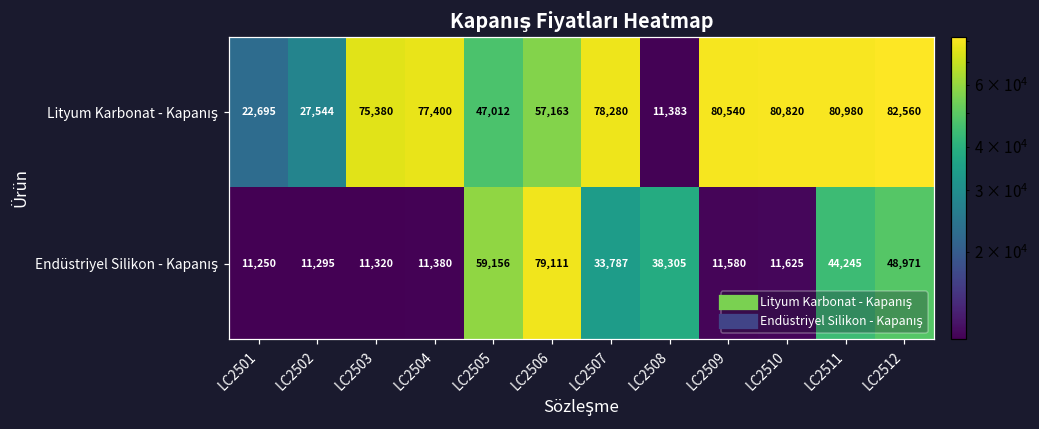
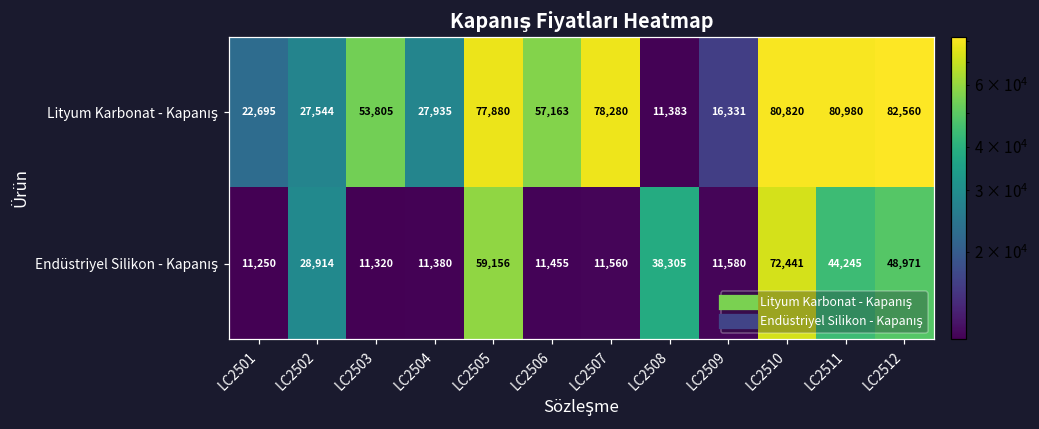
  {
    "Lityum Karbonat - Kapanış": {
      "LC2501": "22,695",
      "LC2502": "27,544",
-     "LC2503": "75,380",
-     "LC2504": "77,400",
-     "LC2505": "47,012",
+     "LC2503": "53,805",
+     "LC2504": "27,935",
+     "LC2505": "77,880",
      "LC2506": "57,163",
      "LC2507": "78,280",
      "LC2508": "11,383",
-     "LC2509": "80,540",
+     "LC2509": "16,331",
      "LC2510": "80,820",
      "LC2511": "80,980",
      "LC2512": "82,560"
    },
    "Endüstriyel Silikon - Kapanış": {
      "LC2501": "11,250",
-     "LC2502": "11,295",
+     "LC2502": "28,914",
      "LC2503": "11,320",
      "LC2504": "11,380",
      "LC2505": "59,156",
-     "LC2506": "79,111",
-     "LC2507": "33,787",
+     "LC2506": "11,455",
+     "LC2507": "11,560",
      "LC2508": "38,305",
      "LC2509": "11,580",
-     "LC2510": "11,625",
+     "LC2510": "72,441",
      "LC2511": "44,245",
      "LC2512": "48,971"
    }
  }
